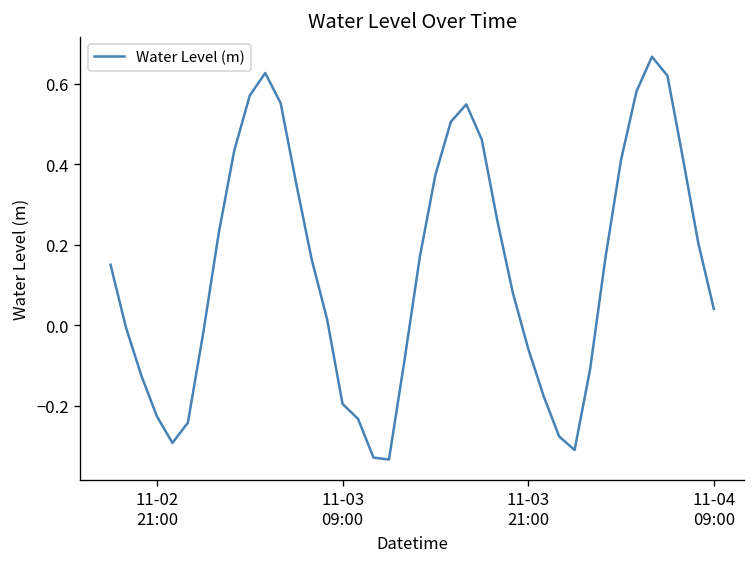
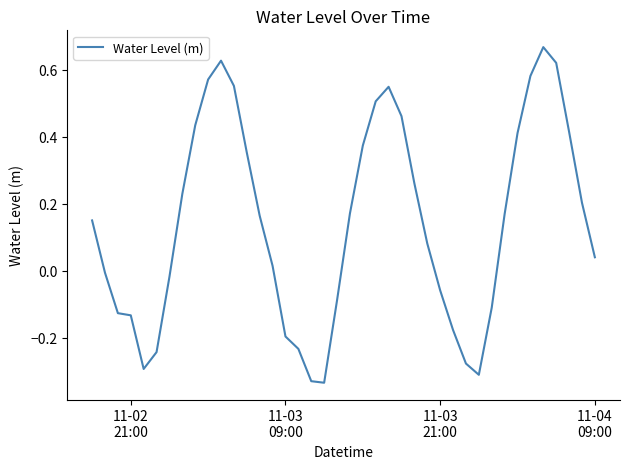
  {
-   "11-02 21:00": -0.23,
+   "11-02 21:00": -0.13,
    "11-03 09:00": -0.20,
    "11-03 21:00": -0.06,
    "11-04 09:00": 0.04
  }
